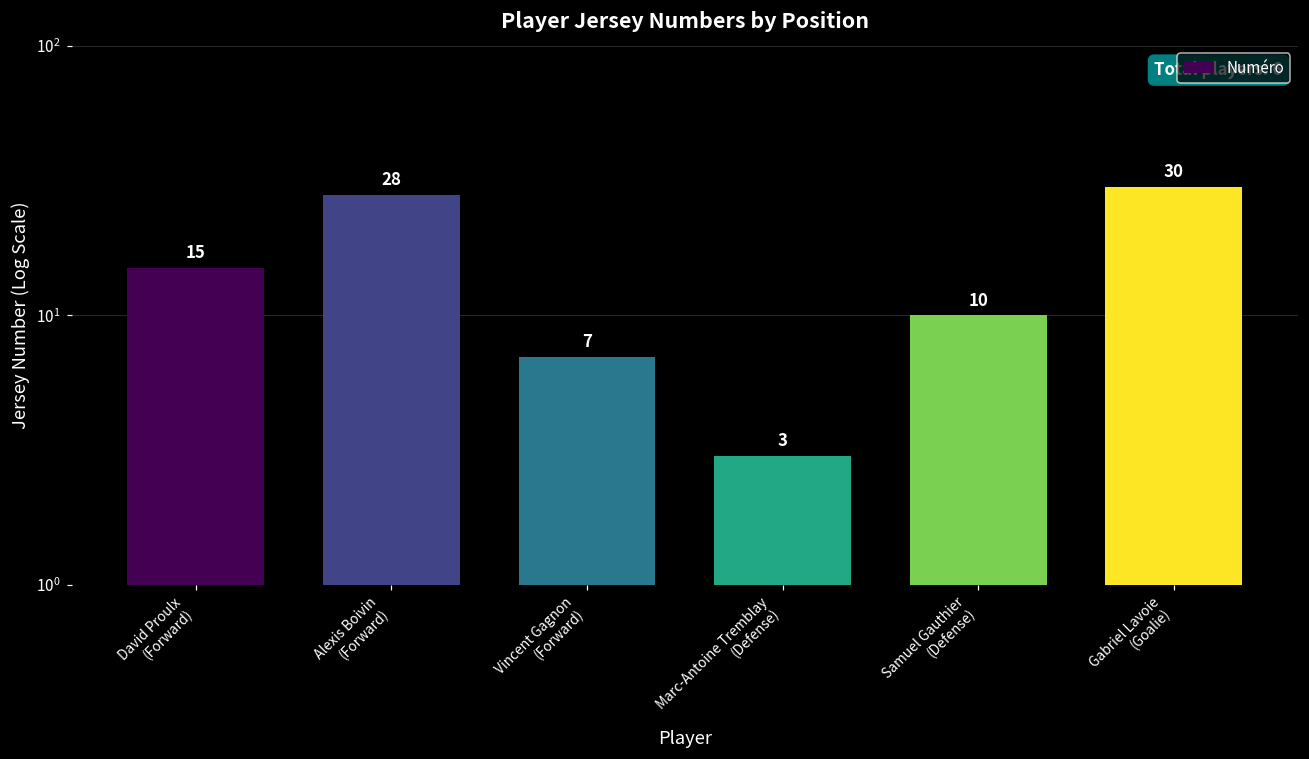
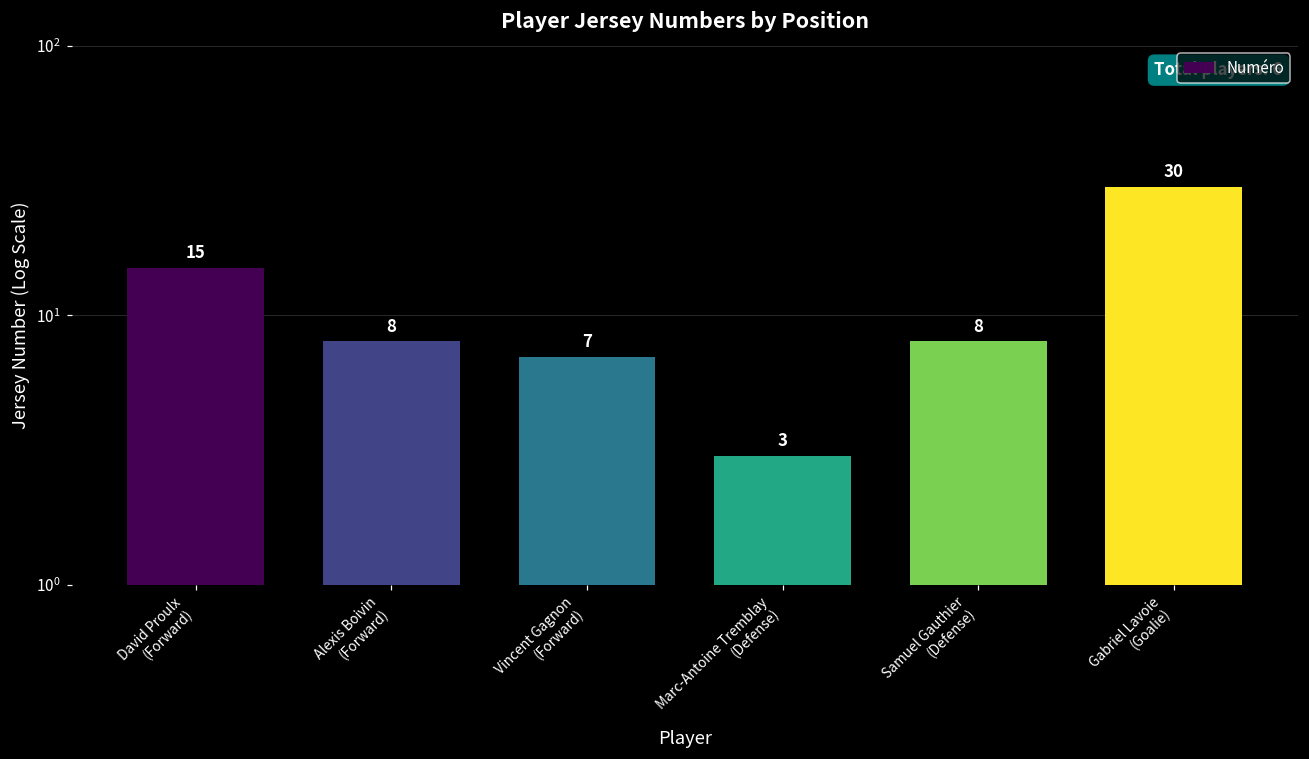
  {
    "David Proulx (Forward)": 15,
-   "Alexis Boivin (Forward)": 28,
+   "Alexis Boivin (Forward)": 8,
    "Vincent Gagnon (Forward)": 7,
    "Marc-Antoine Tremblay (Defense)": 3,
-   "Samuel Gauthier (Defense)": 10,
+   "Samuel Gauthier (Defense)": 8,
    "Gabriel Lavoie (Goalie)": 30
  }
